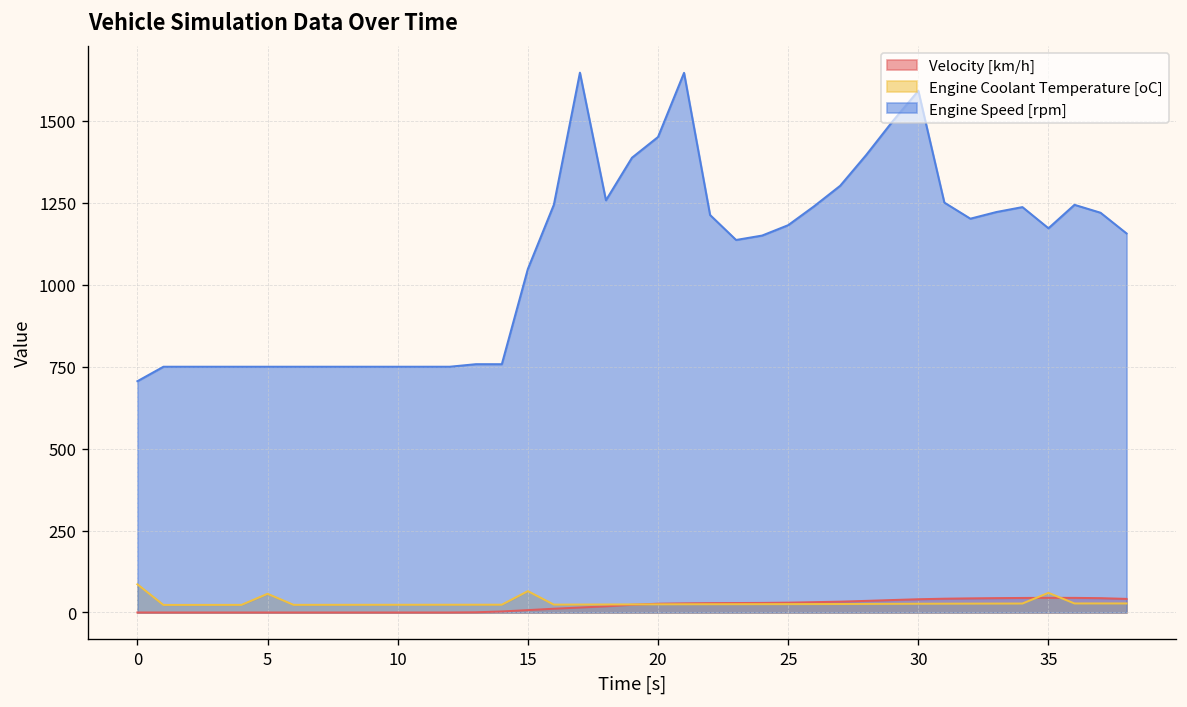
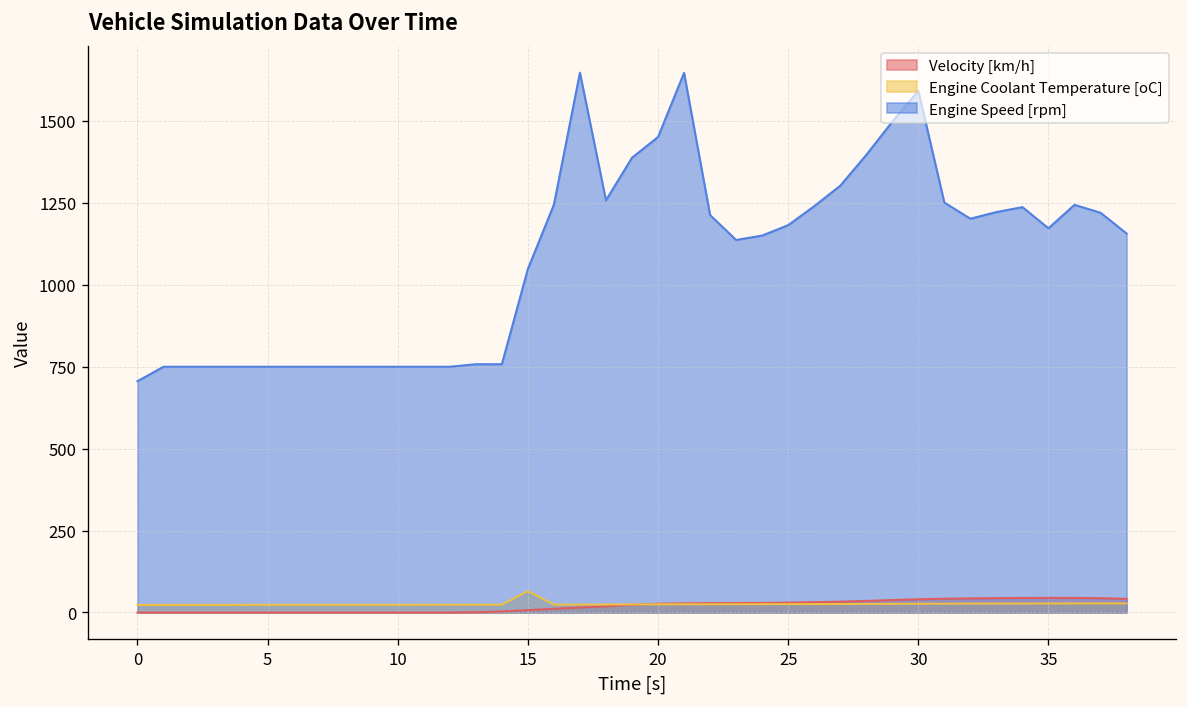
  {
    "Velocity [km/h]": {
      "0": 0,
      "5": 0,
      "10": 0,
      "15": 10,
      "30": 40,
      "35": 40
    },
    "Engine Coolant Temperature [oC]": {
-     "0": 90,
-     "5": 60,
+     "0": 20,
+     "5": 20,
      "10": 20,
      "15": 70,
      "30": 30,
-     "35": 60
+     "35": 30
    },
    "Engine Speed [rpm]": {
      "0": 710,
      "5": 750,
      "10": 750,
      "15": 1050,
      "20": 1450,
      "25": 1180,
      "35": 1170
    }
  }
